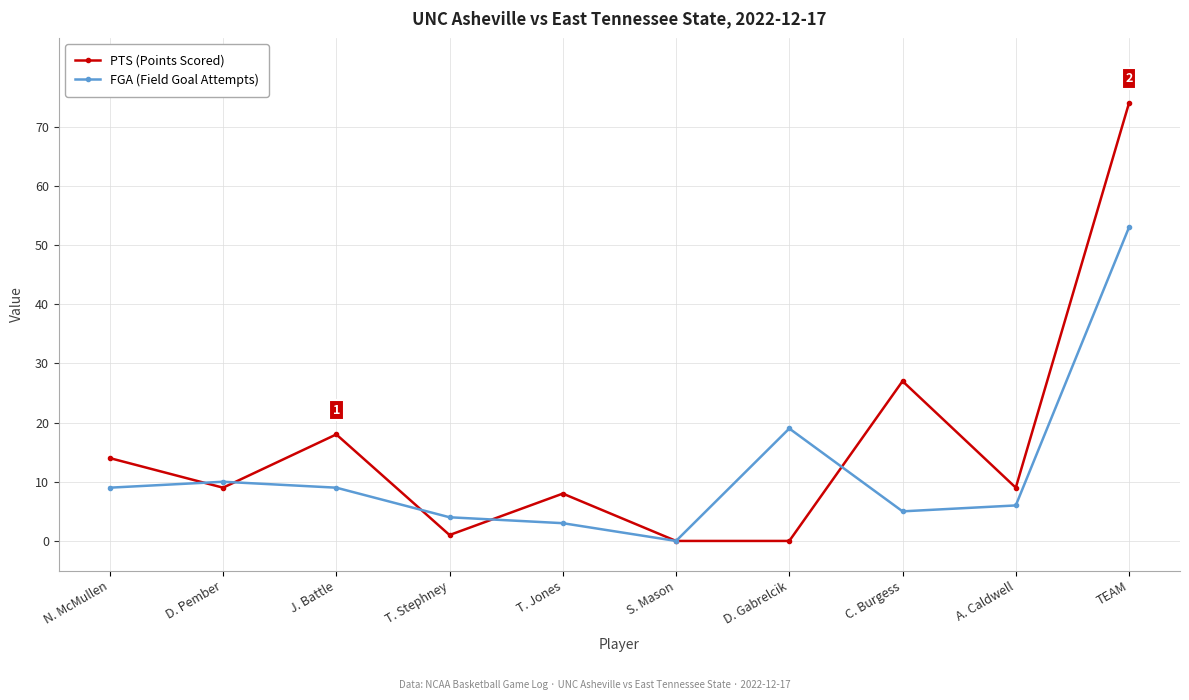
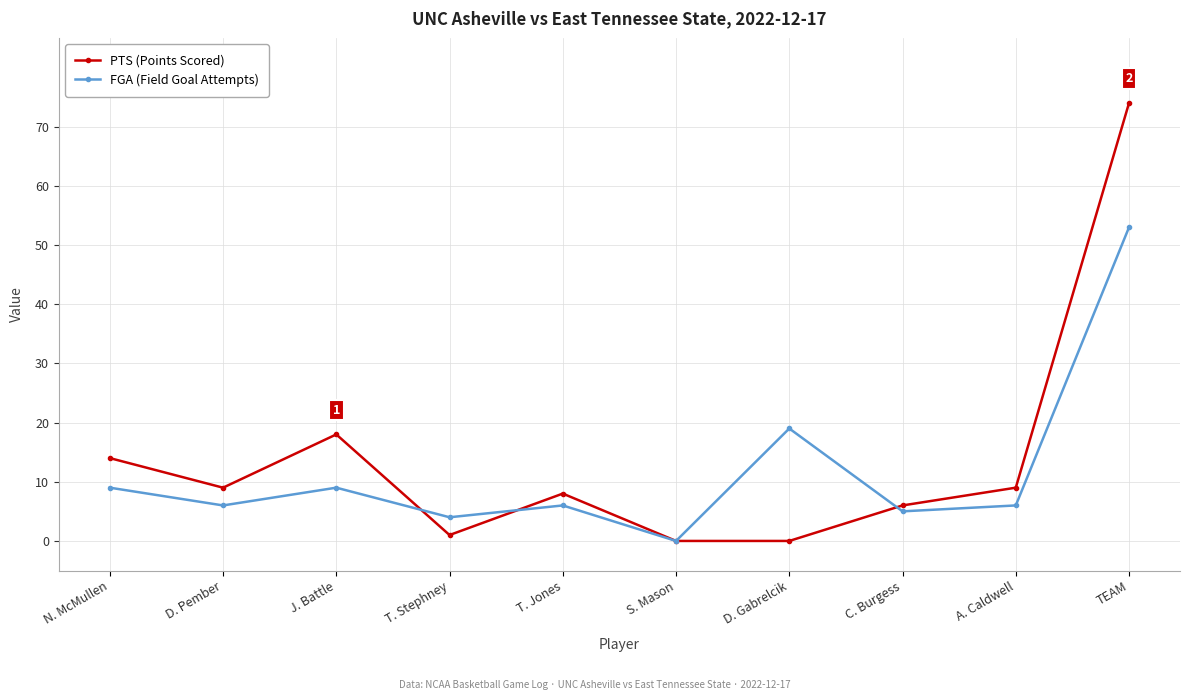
  {
    "PTS (Points Scored)": {
      "N. McMullen": 14,
      "D. Pember": 9,
      "T. Stephney": 1,
      "T. Jones": 8,
      "D. Gabrelcik": 0,
-     "C. Burgess": 27,
+     "C. Burgess": 6,
      "A. Caldwell": 9
    },
    "FGA (Field Goal Attempts)": {
      "N. McMullen": 9,
-     "D. Pember": 10,
+     "D. Pember": 6,
      "J. Battle": 9,
      "T. Stephney": 4,
-     "T. Jones": 3,
+     "T. Jones": 6,
      "D. Gabrelcik": 19,
      "C. Burgess": 5,
      "A. Caldwell": 6,
      "TEAM": 53
    }
  }
